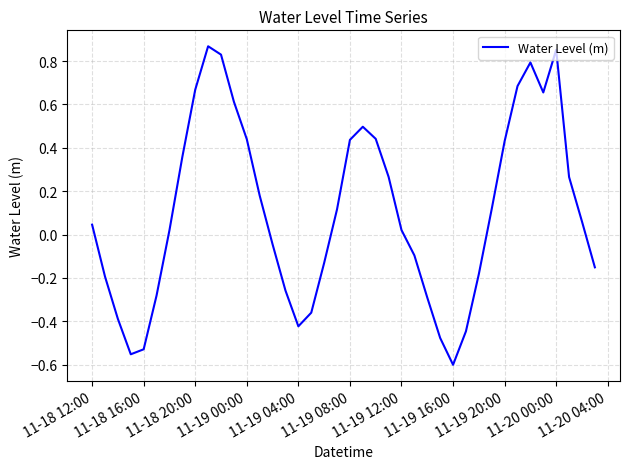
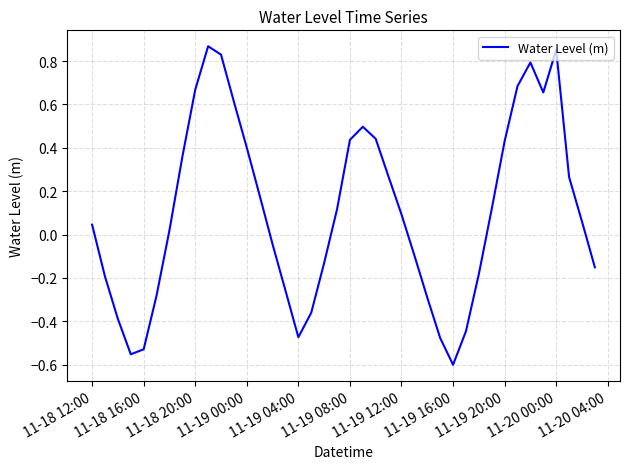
  {
    "11-18 12:00": 0.05,
    "11-18 16:00": -0.53,
    "11-18 20:00": 0.67,
-   "11-19 00:00": 0.44,
-   "11-19 04:00": -0.42,
+   "11-19 00:00": 0.40,
+   "11-19 04:00": -0.47,
    "11-19 08:00": 0.44,
-   "11-19 12:00": 0.02,
+   "11-19 12:00": 0.09,
    "11-19 16:00": -0.60,
    "11-19 20:00": 0.43
  }
